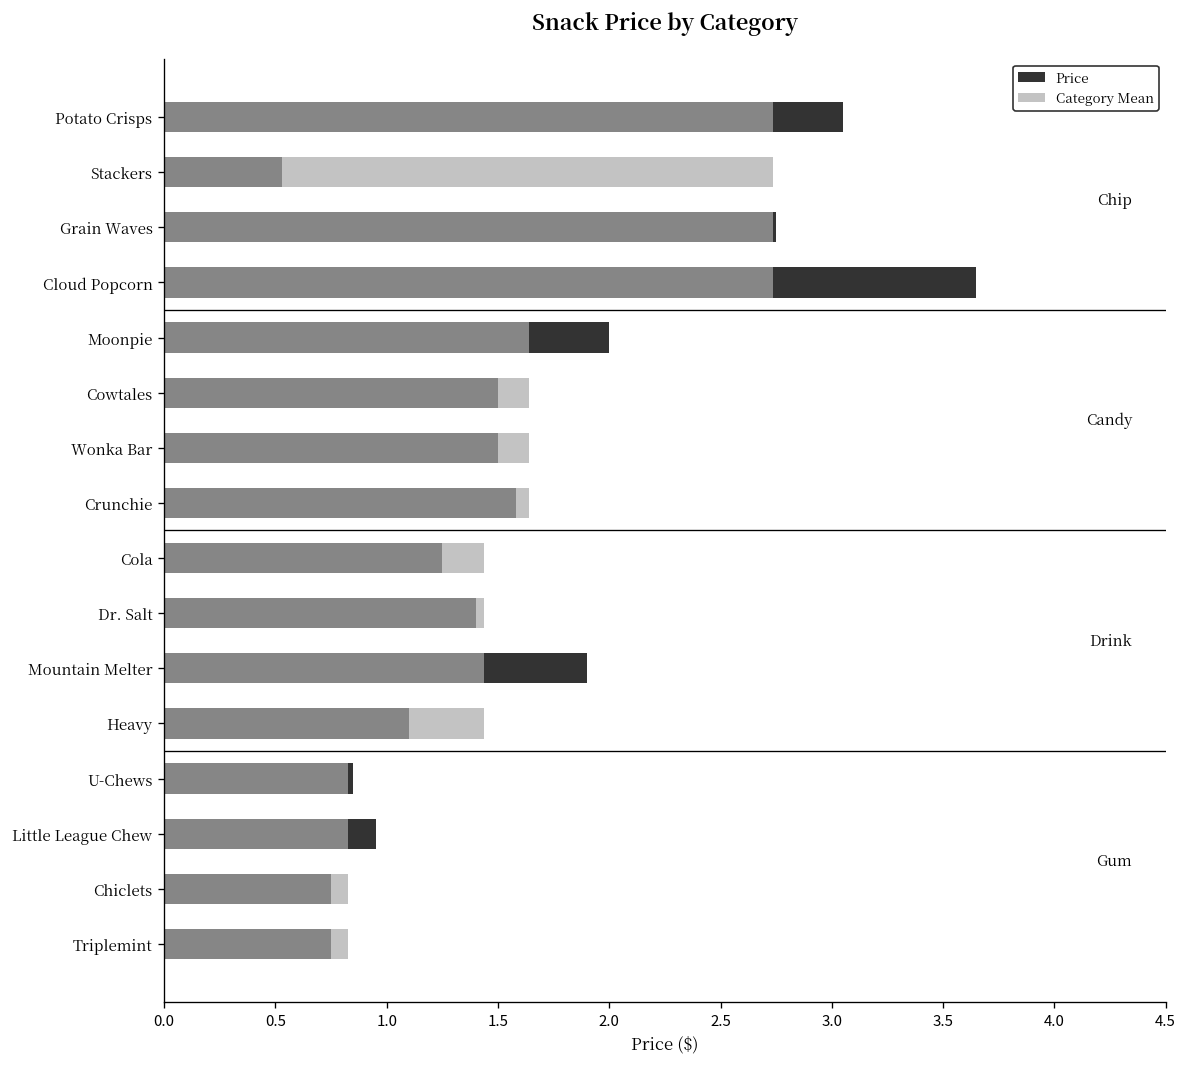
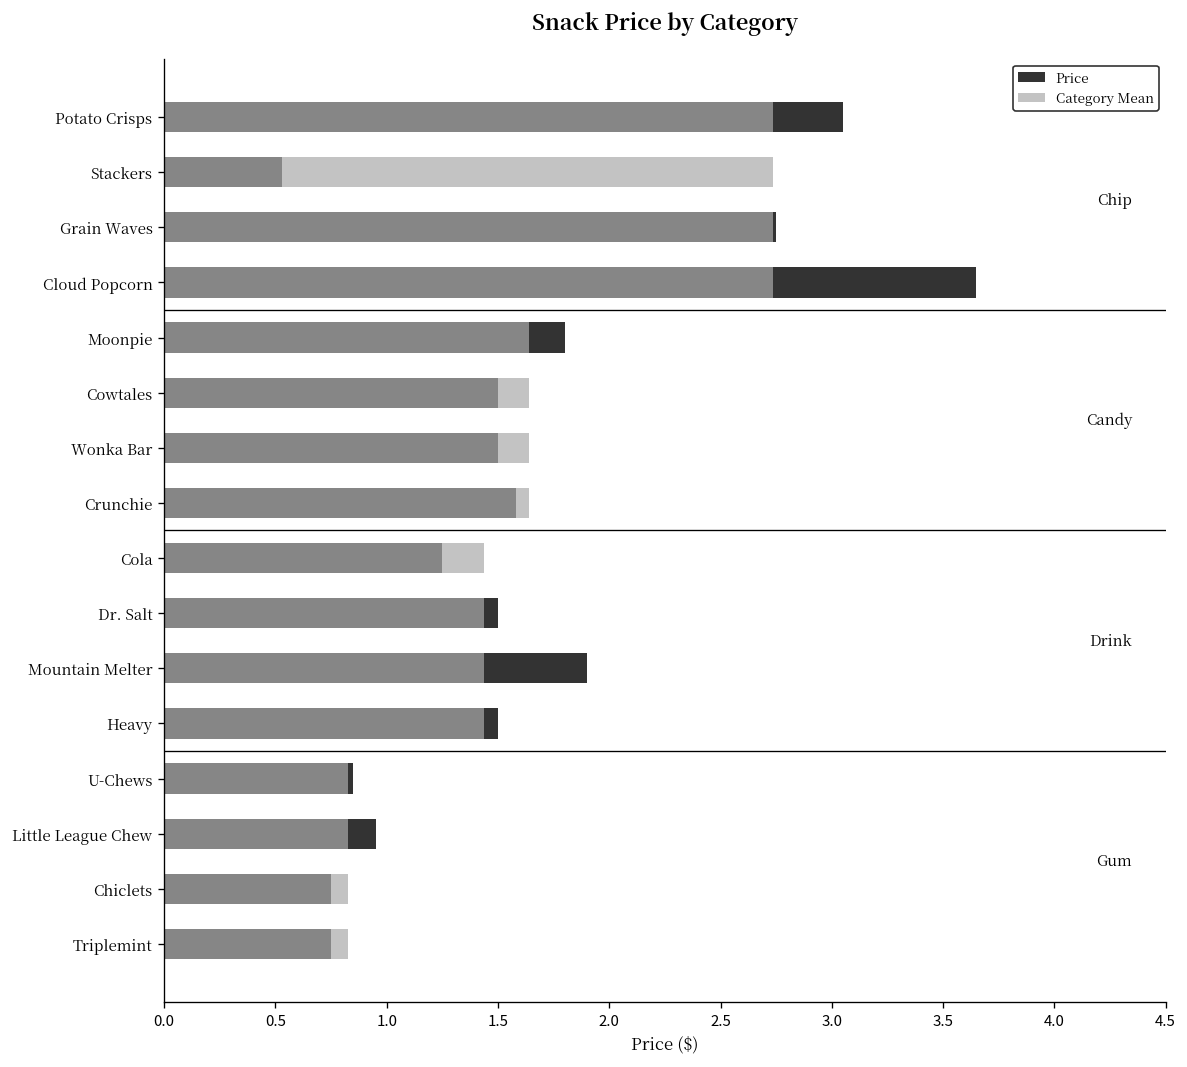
  {
    "Price": {
      "Potato Crisps": 3.05,
      "Grain Waves": 2.75,
      "Cloud Popcorn": 3.65,
-     "Moonpie": 2.0,
-     "Dr. Salt": 1.4,
+     "Moonpie": 1.8,
+     "Dr. Salt": 1.5,
      "Mountain Melter": 1.9,
-     "Heavy": 1.1,
+     "Heavy": 1.5,
      "U-Chews": 0.85,
      "Little League Chew": 0.95
    },
    "Category Mean": {
      "Stackers": 2.74,
      "Cowtales": 1.64,
      "Wonka Bar": 1.64,
      "Crunchie": 1.64,
      "Cola": 1.44,
      "Chiclets": 0.83,
      "Triplemint": 0.83
    }
  }
